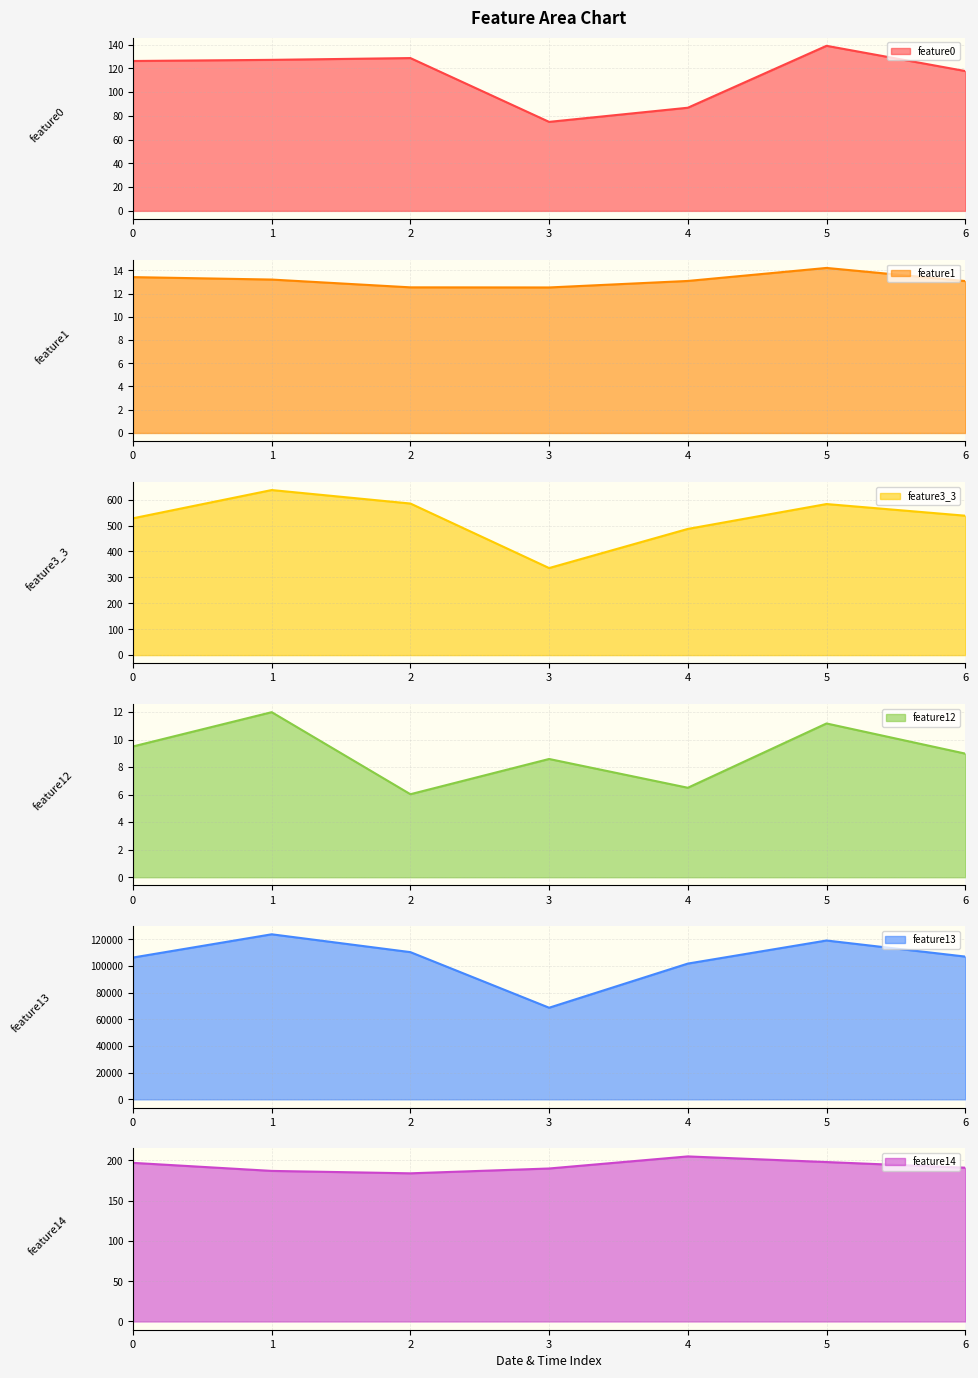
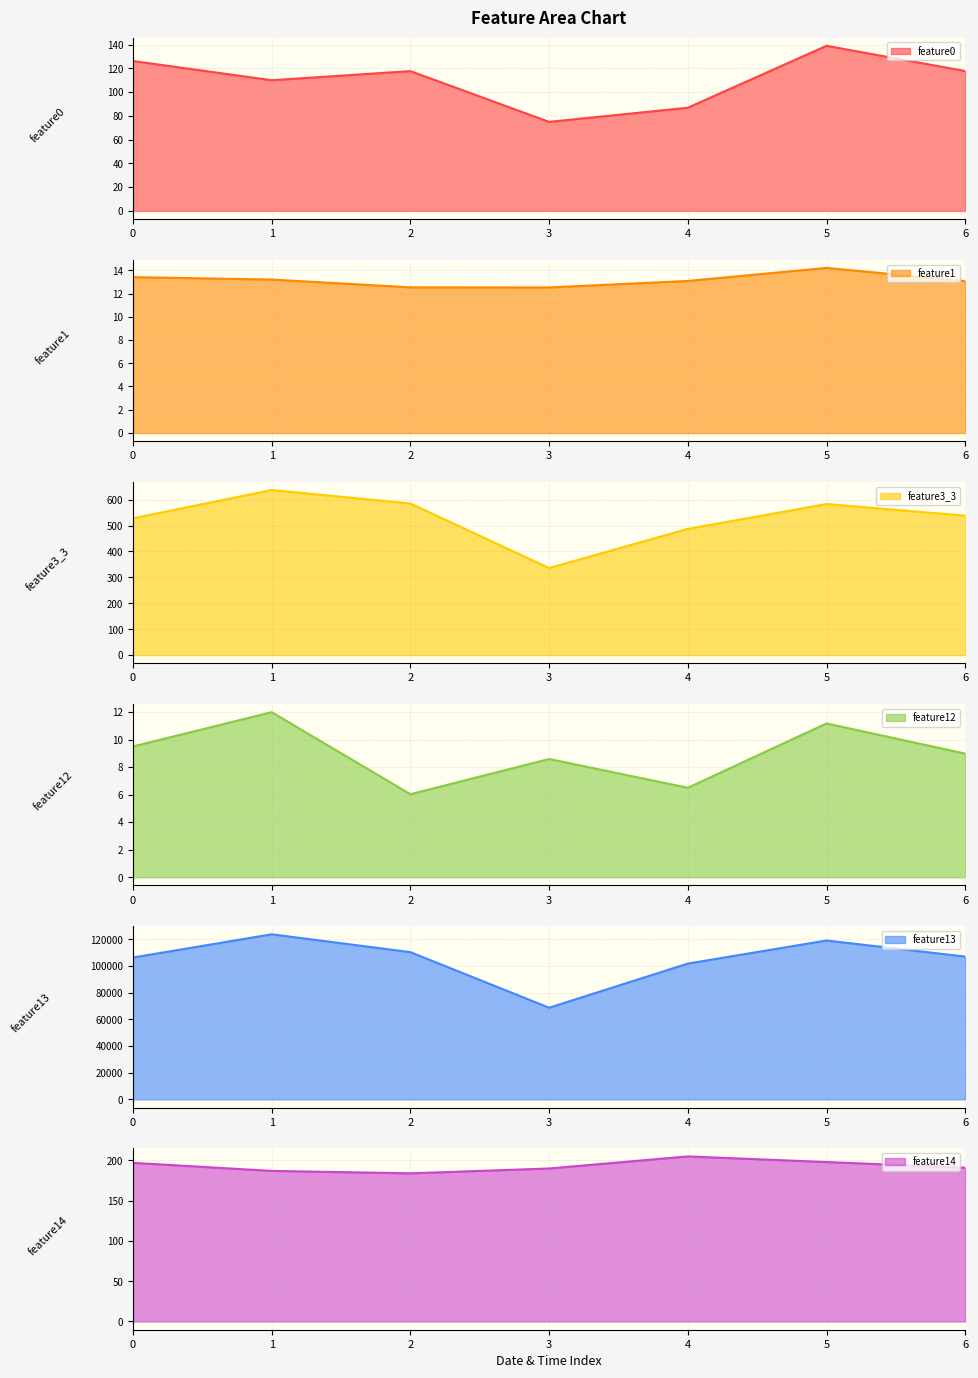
  {
    "Feature Area Chart": {
      "0": 126,
-     "1": 127,
-     "2": 129,
+     "1": 110,
+     "2": 118,
      "3": 75,
      "4": 87,
      "5": 139,
      "6": 118
    }
  }
